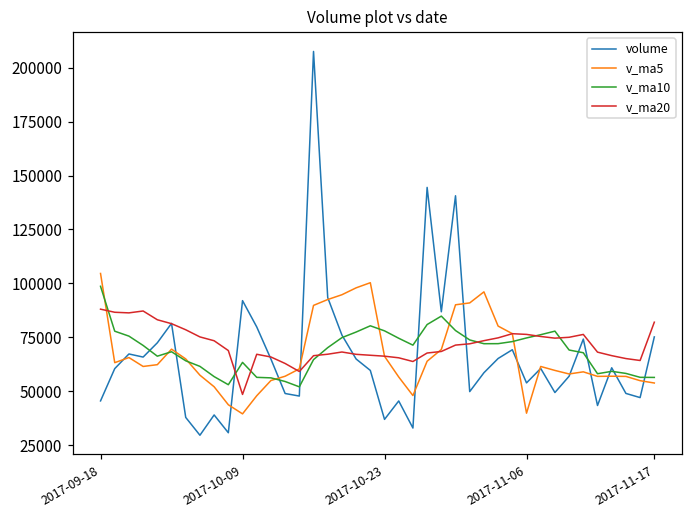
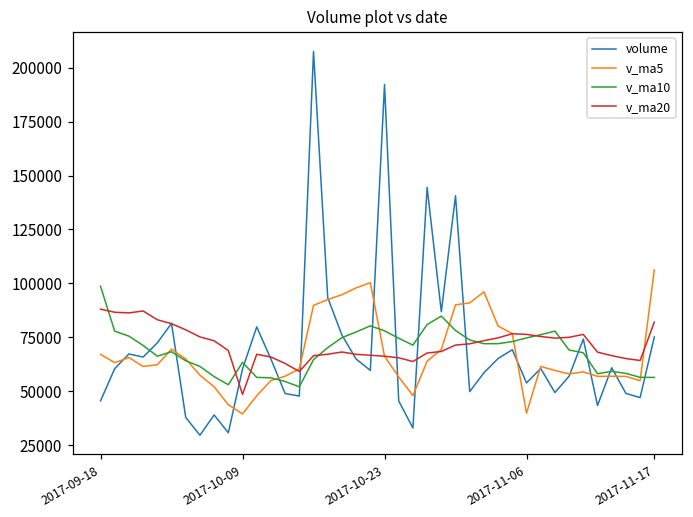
  {
    "volume": {
      "2017-09-18": 46000,
-     "2017-10-09": 92000,
-     "2017-10-23": 37000,
+     "2017-10-09": 60000,
+     "2017-10-23": 192000,
      "2017-11-06": 54000,
      "2017-11-17": 75000
    },
    "v_ma5": {
-     "2017-09-18": 105000,
+     "2017-09-18": 67000,
      "2017-10-09": 40000,
      "2017-11-06": 40000,
-     "2017-11-17": 54000
+     "2017-11-17": 106000
    },
    "v_ma10": {
      "2017-09-18": 99000,
      "2017-10-09": 63000,
      "2017-10-23": 78000,
      "2017-11-06": 75000,
      "2017-11-17": 56000
    },
    "v_ma20": {
      "2017-09-18": 88000,
      "2017-10-09": 49000,
      "2017-11-06": 76000,
      "2017-11-17": 82000
    }
  }
